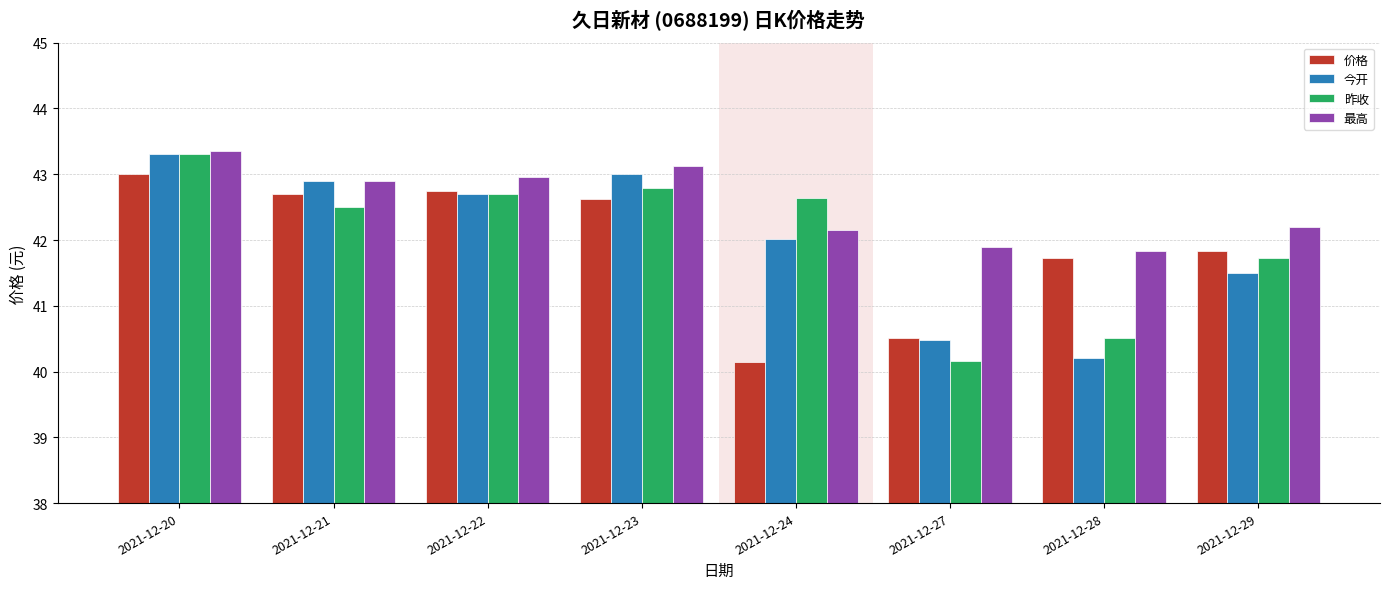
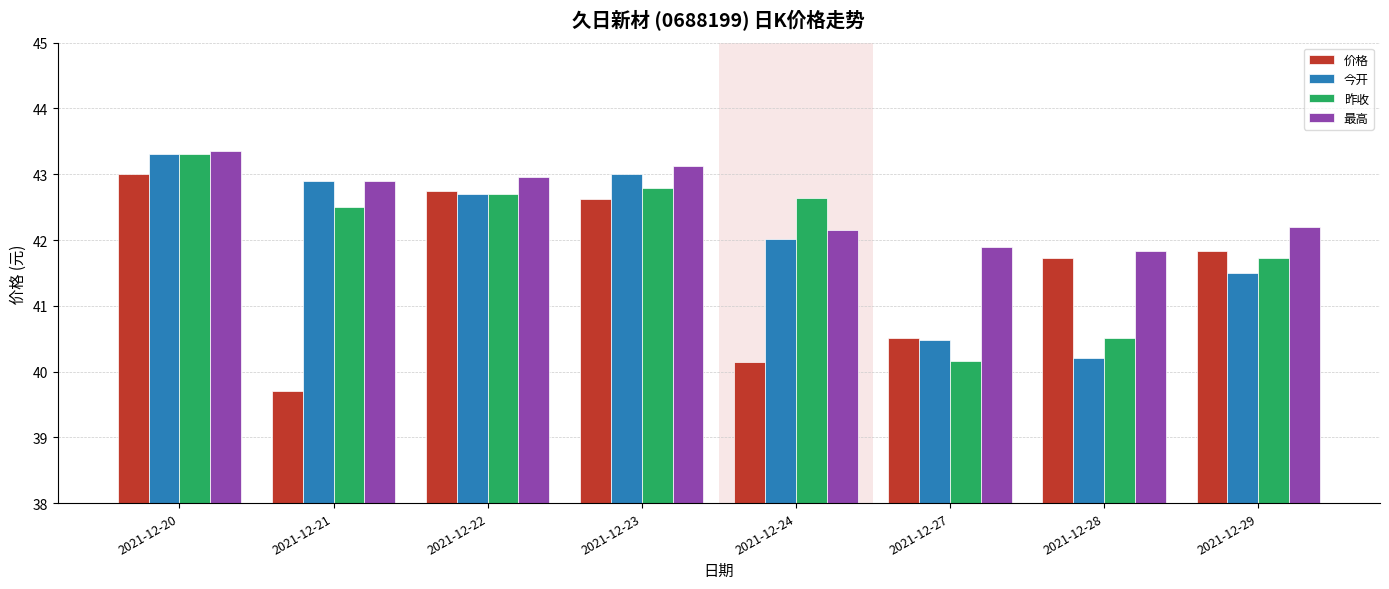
  {
    "价格": {
      "2021-12-20": 43.0,
-     "2021-12-21": 42.7,
+     "2021-12-21": 39.7,
      "2021-12-22": 42.8,
      "2021-12-23": 42.6,
      "2021-12-24": 40.2,
      "2021-12-27": 40.5,
      "2021-12-28": 41.7,
      "2021-12-29": 41.8
    },
    "今开": {
      "2021-12-20": 43.3,
      "2021-12-21": 42.9,
      "2021-12-22": 42.7,
      "2021-12-23": 43.0,
      "2021-12-24": 42.0,
      "2021-12-27": 40.5,
      "2021-12-28": 40.2,
      "2021-12-29": 41.5
    },
    "昨收": {
      "2021-12-20": 43.3,
      "2021-12-21": 42.5,
      "2021-12-22": 42.7,
      "2021-12-23": 42.8,
      "2021-12-24": 42.6,
      "2021-12-27": 40.2,
      "2021-12-28": 40.5,
      "2021-12-29": 41.7
    },
    "最高": {
      "2021-12-20": 43.4,
      "2021-12-21": 42.9,
      "2021-12-22": 43.0,
      "2021-12-23": 43.1,
      "2021-12-24": 42.2,
      "2021-12-27": 41.9,
      "2021-12-28": 41.8,
      "2021-12-29": 42.2
    }
  }
